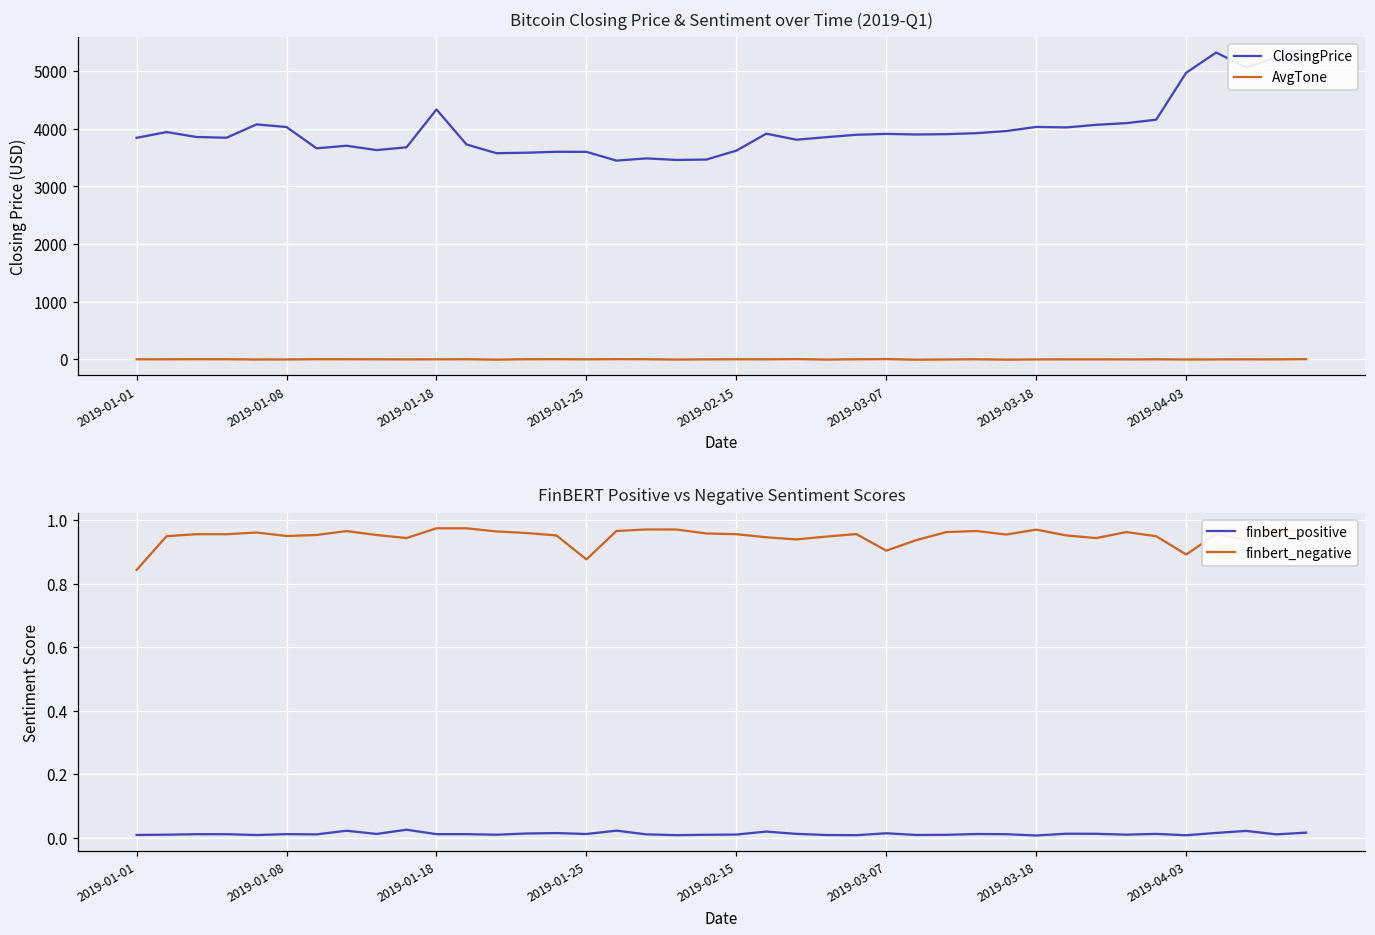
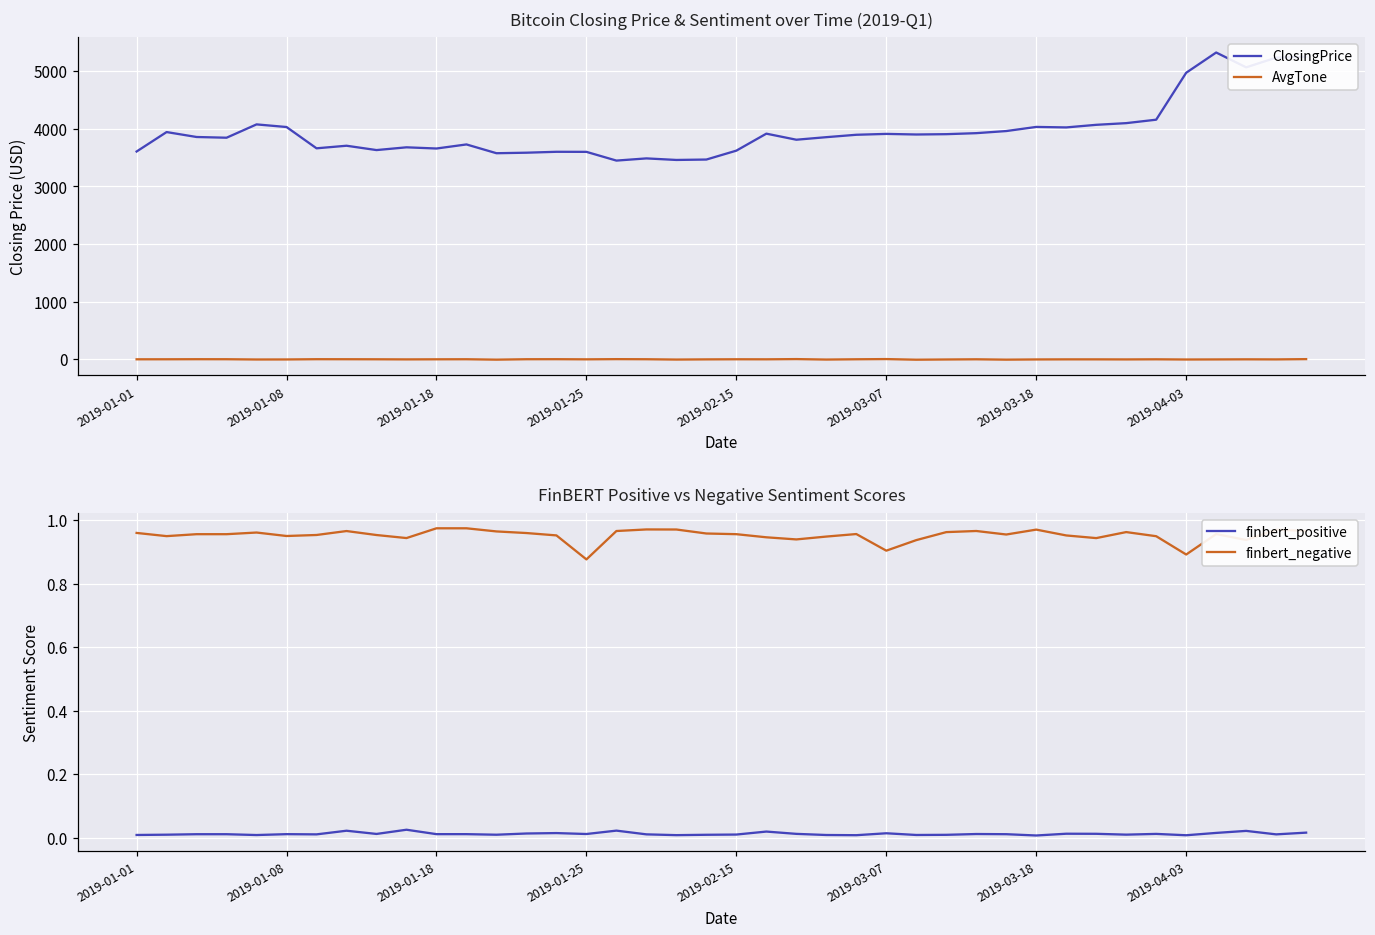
  {
    "Bitcoin Closing Price & Sentiment over Time (2019-Q1)": {
      "ClosingPrice": {
-       "2019-01-01": 3800,
+       "2019-01-01": 3600,
        "2019-01-08": 4000,
-       "2019-01-18": 4300,
+       "2019-01-18": 3700,
        "2019-01-25": 3600,
        "2019-02-15": 3600,
        "2019-03-07": 3900,
        "2019-03-18": 4000,
        "2019-04-03": 5000
      },
      "AvgTone": {
        "2019-01-01": 0,
        "2019-01-08": 0,
        "2019-01-18": 0,
        "2019-01-25": 0,
        "2019-02-15": 0,
        "2019-03-07": 0,
        "2019-03-18": 0,
        "2019-04-03": 0
      }
    },
    "FinBERT Positive vs Negative Sentiment Scores": {
      "finbert_positive": {
        "2019-01-01": 0.01,
        "2019-01-08": 0.01,
        "2019-01-18": 0.01,
        "2019-01-25": 0.01,
        "2019-02-15": 0.01,
        "2019-03-07": 0.01,
        "2019-03-18": 0.01,
        "2019-04-03": 0.01
      },
      "finbert_negative": {
-       "2019-01-01": 0.84,
+       "2019-01-01": 0.96,
        "2019-01-08": 0.95,
        "2019-01-18": 0.97,
        "2019-01-25": 0.88,
        "2019-02-15": 0.96,
        "2019-03-07": 0.90,
        "2019-03-18": 0.97,
        "2019-04-03": 0.89
      }
    }
  }
